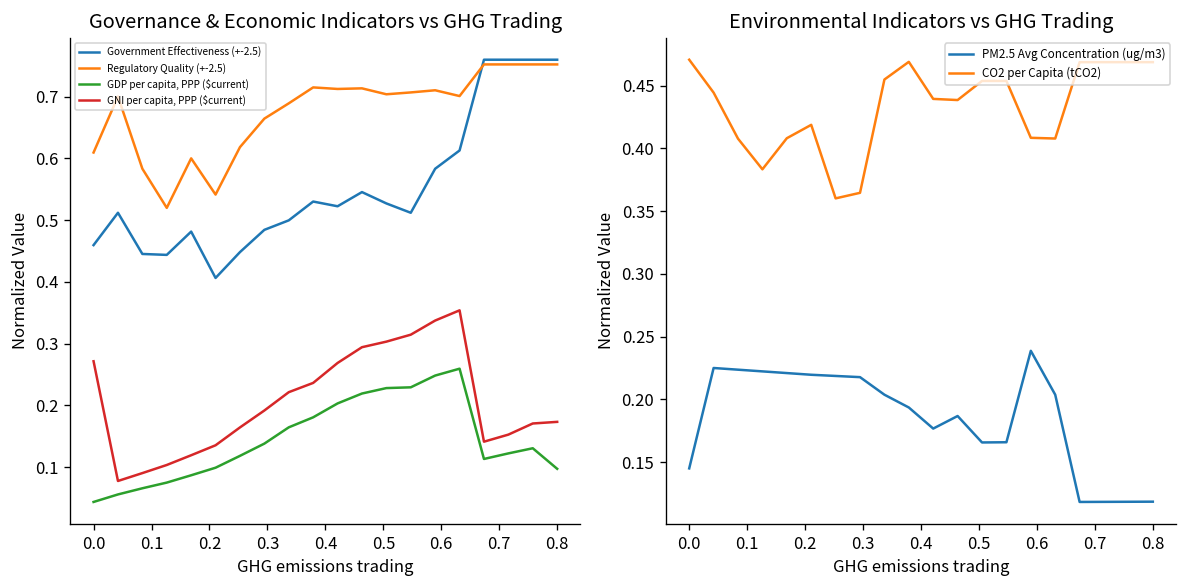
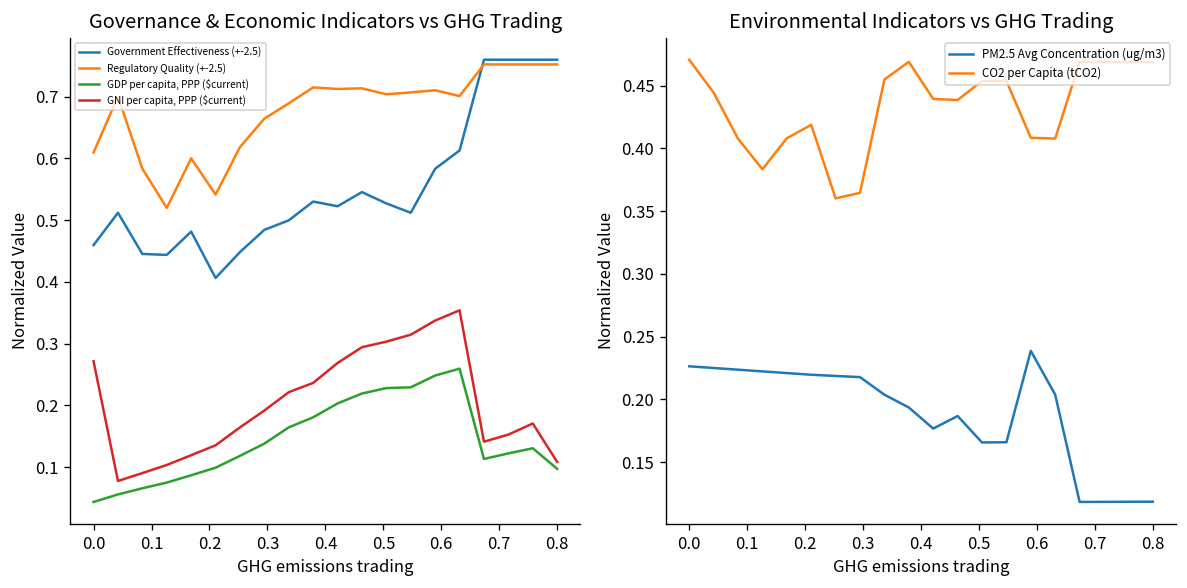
  {
    "Governance & Economic Indicators vs GHG Trading": {
      "Government Effectiveness (+-2.5)": {
        "0.0": 0.46,
        "0.8": 0.76
      },
      "Regulatory Quality (+-2.5)": {
        "0.0": 0.61,
        "0.8": 0.75
      },
      "GDP per capita, PPP ($current)": {
        "0.0": 0.04,
        "0.8": 0.10
      },
      "GNI per capita, PPP ($current)": {
        "0.0": 0.27,
-       "0.8": 0.17
+       "0.8": 0.11
      }
    },
    "Environmental Indicators vs GHG Trading": {
      "PM2.5 Avg Concentration (ug/m3)": {
-       "0.0": 0.145,
+       "0.0": 0.226,
        "0.8": 0.118
      },
      "CO2 per Capita (tCO2)": {
        "0.0": 0.471
      }
    }
  }
